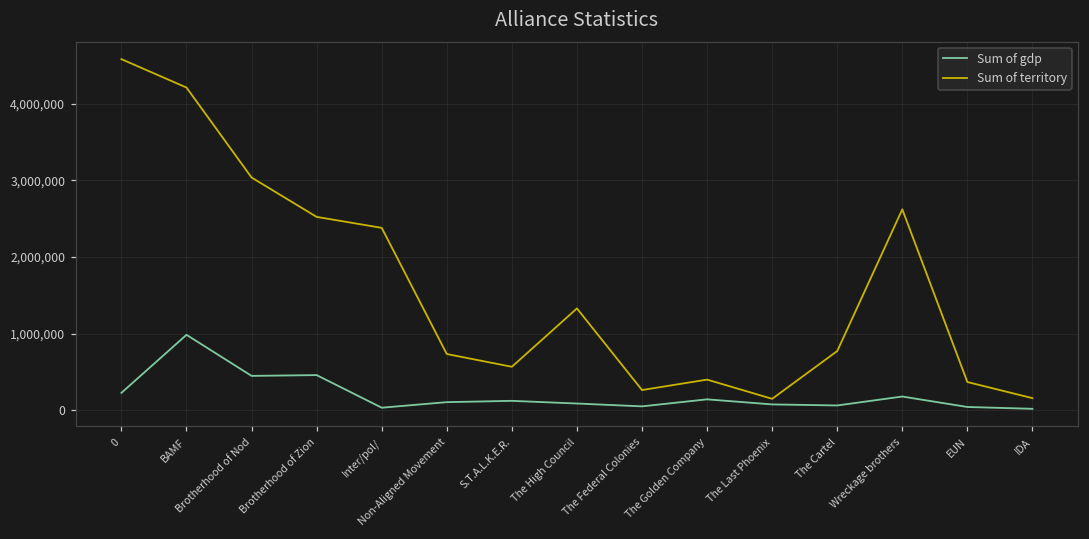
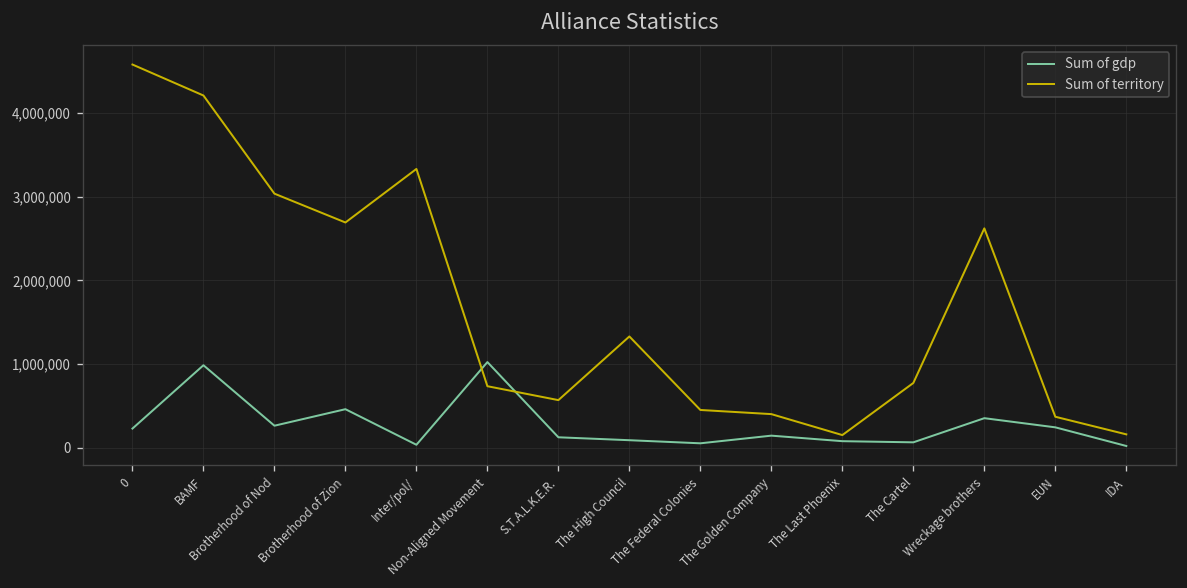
  {
    "Sum of gdp": {
      "0": "200,000",
      "BAMF": "1,000,000",
-     "Brotherhood of Nod": "500,000",
+     "Brotherhood of Nod": "300,000",
      "Brotherhood of Zion": "500,000",
      "Inter/pol/": "0",
-     "Non-Aligned Movement": "100,000",
+     "Non-Aligned Movement": "1,000,000",
      "S.T.A.L.K.E.R.": "100,000",
      "The High Council": "100,000",
      "The Federal Colonies": "100,000",
      "The Golden Company": "100,000",
      "The Last Phoenix": "100,000",
      "The Cartel": "100,000",
-     "Wreckage brothers": "200,000",
-     "EUN": "0",
+     "Wreckage brothers": "400,000",
+     "EUN": "200,000",
      "IDA": "0"
    },
    "Sum of territory": {
      "0": "4,600,000",
      "BAMF": "4,200,000",
      "Brotherhood of Nod": "3,000,000",
-     "Brotherhood of Zion": "2,500,000",
-     "Inter/pol/": "2,400,000",
+     "Brotherhood of Zion": "2,700,000",
+     "Inter/pol/": "3,300,000",
      "Non-Aligned Movement": "700,000",
      "S.T.A.L.K.E.R.": "600,000",
      "The High Council": "1,300,000",
-     "The Federal Colonies": "300,000",
+     "The Federal Colonies": "500,000",
      "The Golden Company": "400,000",
      "The Last Phoenix": "200,000",
      "The Cartel": "800,000",
      "Wreckage brothers": "2,600,000",
      "EUN": "400,000",
      "IDA": "200,000"
    }
  }
